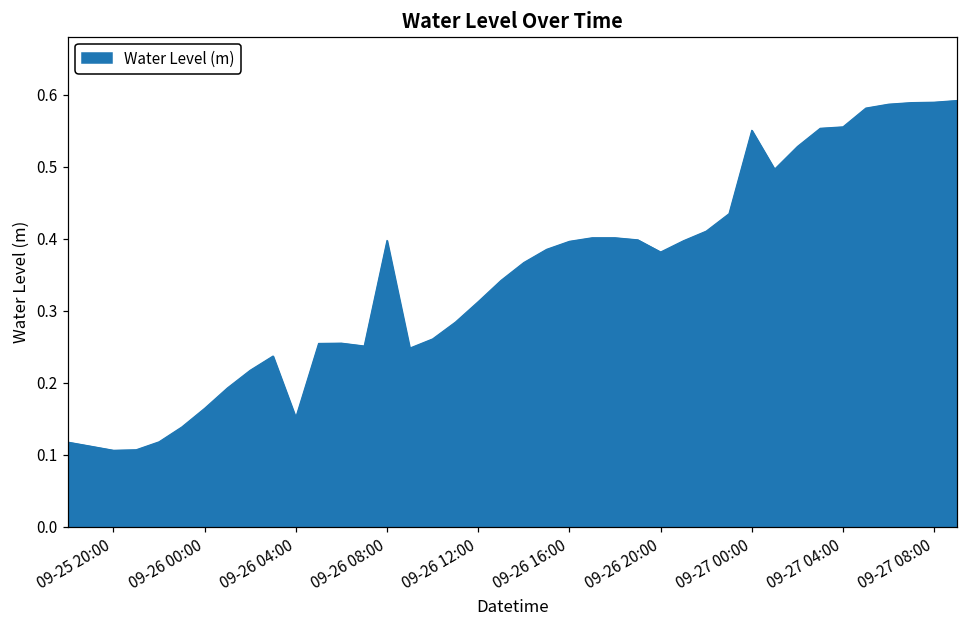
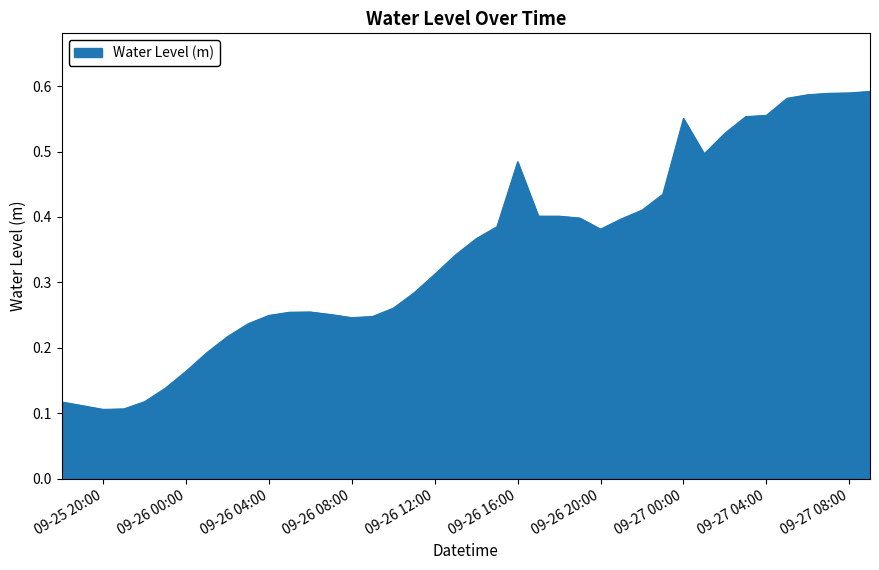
  {
    "09-25 20:00": 0.11,
    "09-26 00:00": 0.16,
-   "09-26 04:00": 0.15,
-   "09-26 08:00": 0.40,
+   "09-26 04:00": 0.25,
+   "09-26 08:00": 0.25,
    "09-26 12:00": 0.31,
-   "09-26 16:00": 0.40,
+   "09-26 16:00": 0.48,
    "09-26 20:00": 0.38,
    "09-27 00:00": 0.55,
    "09-27 04:00": 0.56,
    "09-27 08:00": 0.59
  }
